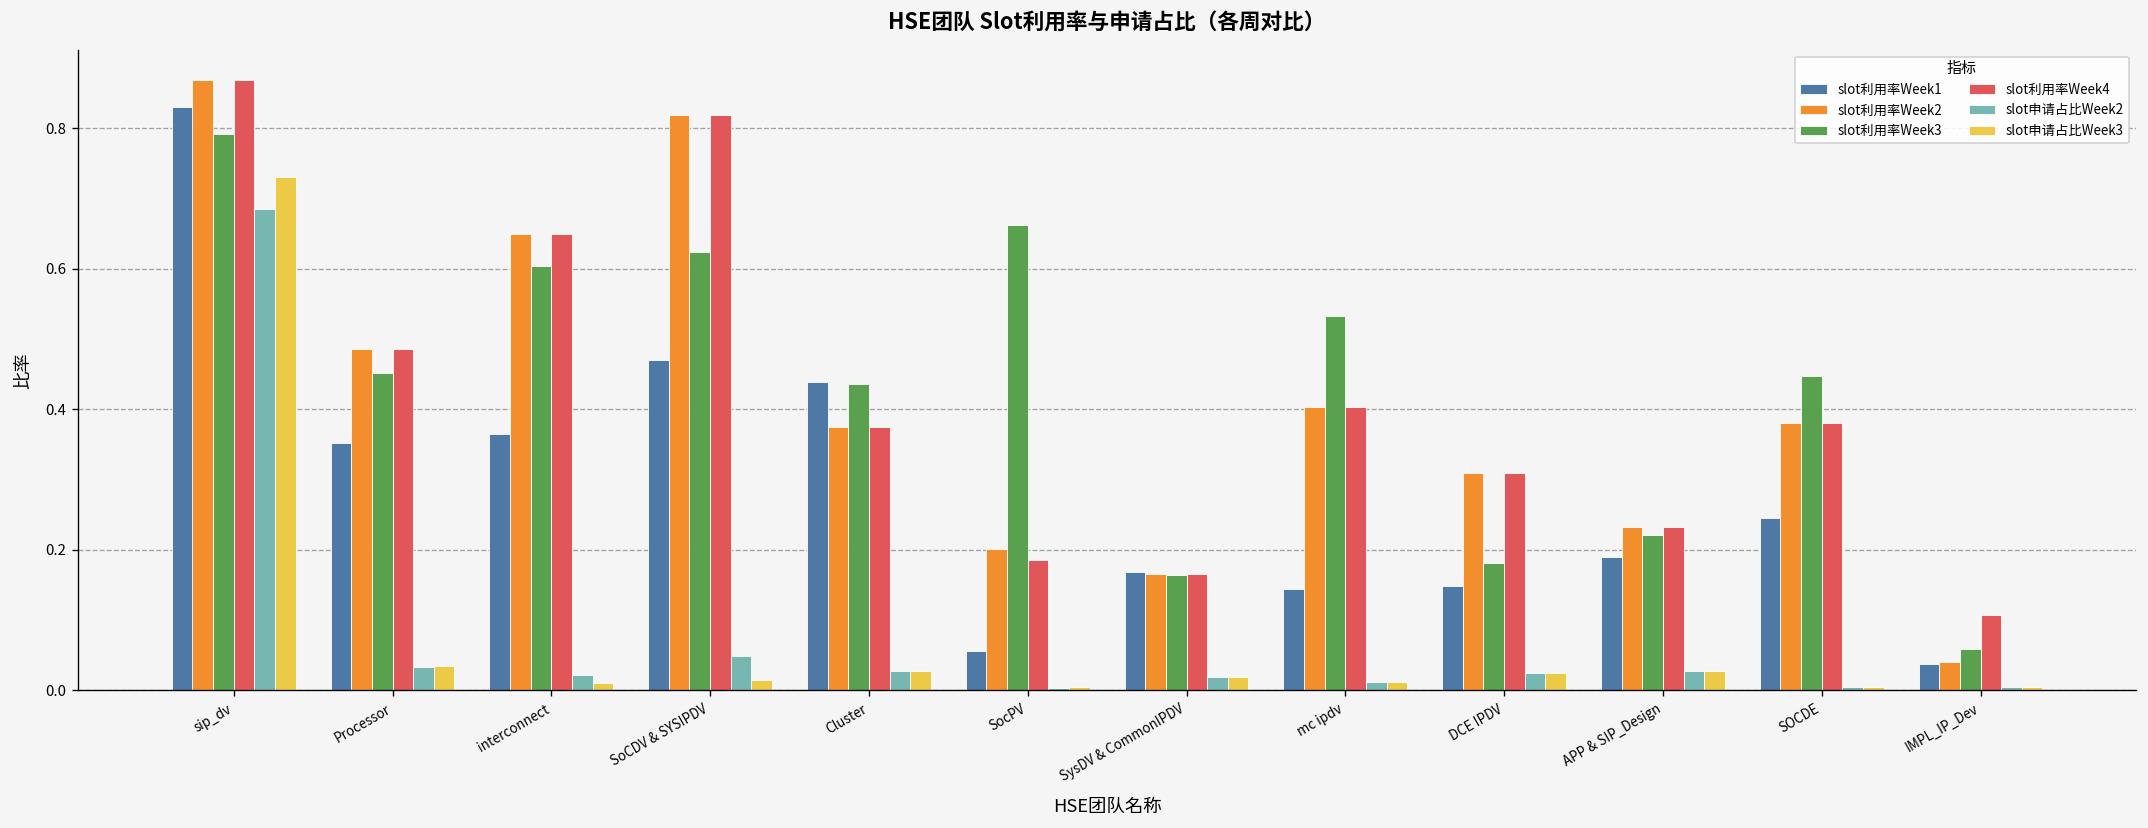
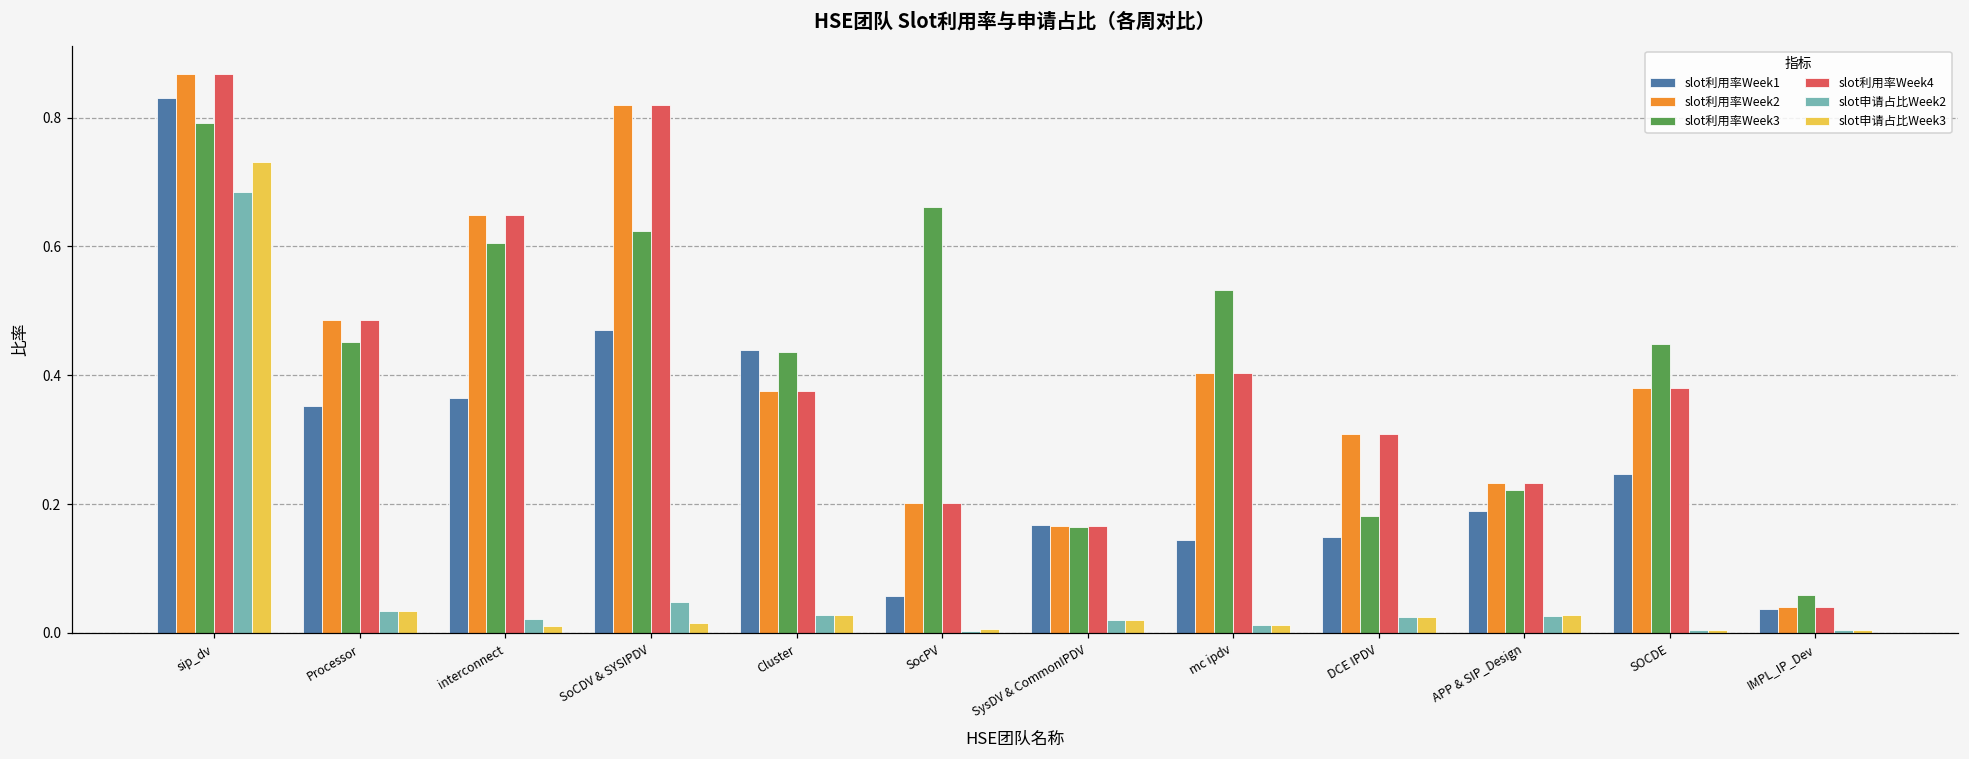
  {
    "slot利用率Week1": {
      "sip_dv": 0.83,
      "Processor": 0.35,
      "interconnect": 0.36,
      "SoCDV & SYSIPDV": 0.47,
      "Cluster": 0.44,
      "SocPV": 0.06,
      "SysDV & CommonIPDV": 0.17,
      "mc ipdv": 0.14,
      "DCE IPDV": 0.15,
      "APP & SIP_Design": 0.19,
      "SOCDE": 0.25,
      "IMPL_IP_Dev": 0.04
    },
    "slot利用率Week2": {
      "sip_dv": 0.87,
      "Processor": 0.49,
      "interconnect": 0.65,
      "SoCDV & SYSIPDV": 0.82,
      "Cluster": 0.38,
      "SocPV": 0.20,
      "SysDV & CommonIPDV": 0.17,
      "mc ipdv": 0.40,
      "DCE IPDV": 0.31,
      "APP & SIP_Design": 0.23,
      "SOCDE": 0.38,
      "IMPL_IP_Dev": 0.04
    },
    "slot利用率Week3": {
      "sip_dv": 0.79,
      "Processor": 0.45,
      "interconnect": 0.60,
      "SoCDV & SYSIPDV": 0.62,
      "Cluster": 0.44,
      "SocPV": 0.66,
      "SysDV & CommonIPDV": 0.16,
      "mc ipdv": 0.53,
      "DCE IPDV": 0.18,
      "APP & SIP_Design": 0.22,
      "SOCDE": 0.45,
      "IMPL_IP_Dev": 0.06
    },
    "slot利用率Week4": {
      "sip_dv": 0.87,
      "Processor": 0.49,
      "interconnect": 0.65,
      "SoCDV & SYSIPDV": 0.82,
      "Cluster": 0.38,
-     "SocPV": 0.19,
+     "SocPV": 0.20,
      "SysDV & CommonIPDV": 0.17,
      "mc ipdv": 0.40,
      "DCE IPDV": 0.31,
      "APP & SIP_Design": 0.23,
      "SOCDE": 0.38,
-     "IMPL_IP_Dev": 0.11
+     "IMPL_IP_Dev": 0.04
    },
    "slot申请占比Week2": {
      "sip_dv": 0.69,
      "Processor": 0.03,
      "interconnect": 0.02,
      "SoCDV & SYSIPDV": 0.05,
      "Cluster": 0.03,
      "SysDV & CommonIPDV": 0.02,
      "mc ipdv": 0.01,
      "DCE IPDV": 0.02,
      "APP & SIP_Design": 0.03,
      "SOCDE": 0.00,
      "IMPL_IP_Dev": 0.00
    },
    "slot申请占比Week3": {
      "sip_dv": 0.73,
      "Processor": 0.03,
      "interconnect": 0.01,
      "SoCDV & SYSIPDV": 0.01,
      "Cluster": 0.03,
      "SocPV": 0.01,
      "SysDV & CommonIPDV": 0.02,
      "mc ipdv": 0.01,
      "DCE IPDV": 0.02,
      "APP & SIP_Design": 0.03,
      "SOCDE": 0.00,
      "IMPL_IP_Dev": 0.00
    }
  }
